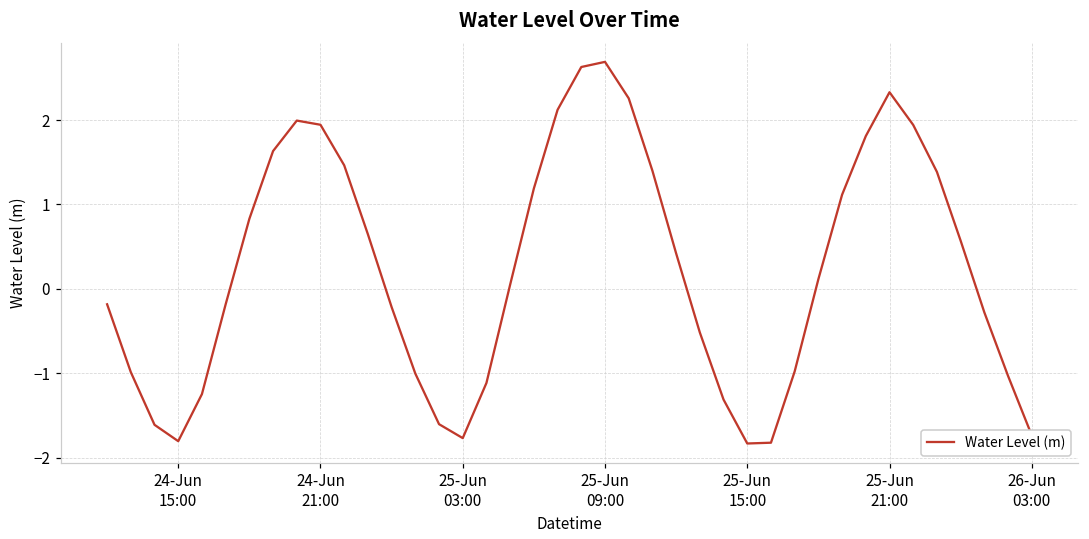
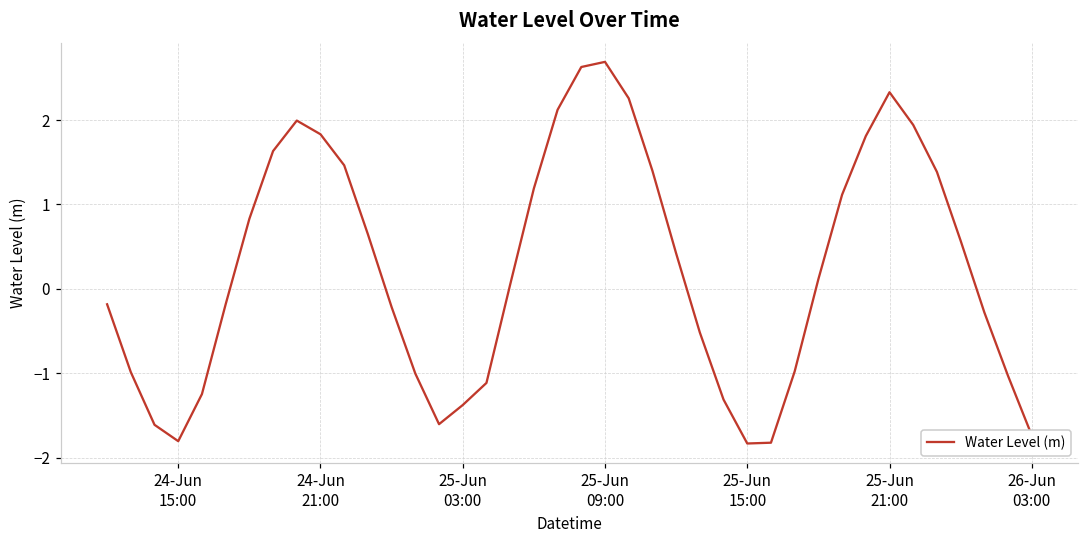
  {
    "24-Jun 15:00": -1.8,
-   "24-Jun 21:00": 1.9,
-   "25-Jun 03:00": -1.8,
+   "24-Jun 21:00": 1.8,
+   "25-Jun 03:00": -1.4,
    "25-Jun 09:00": 2.7,
    "25-Jun 15:00": -1.8,
    "25-Jun 21:00": 2.3
  }
